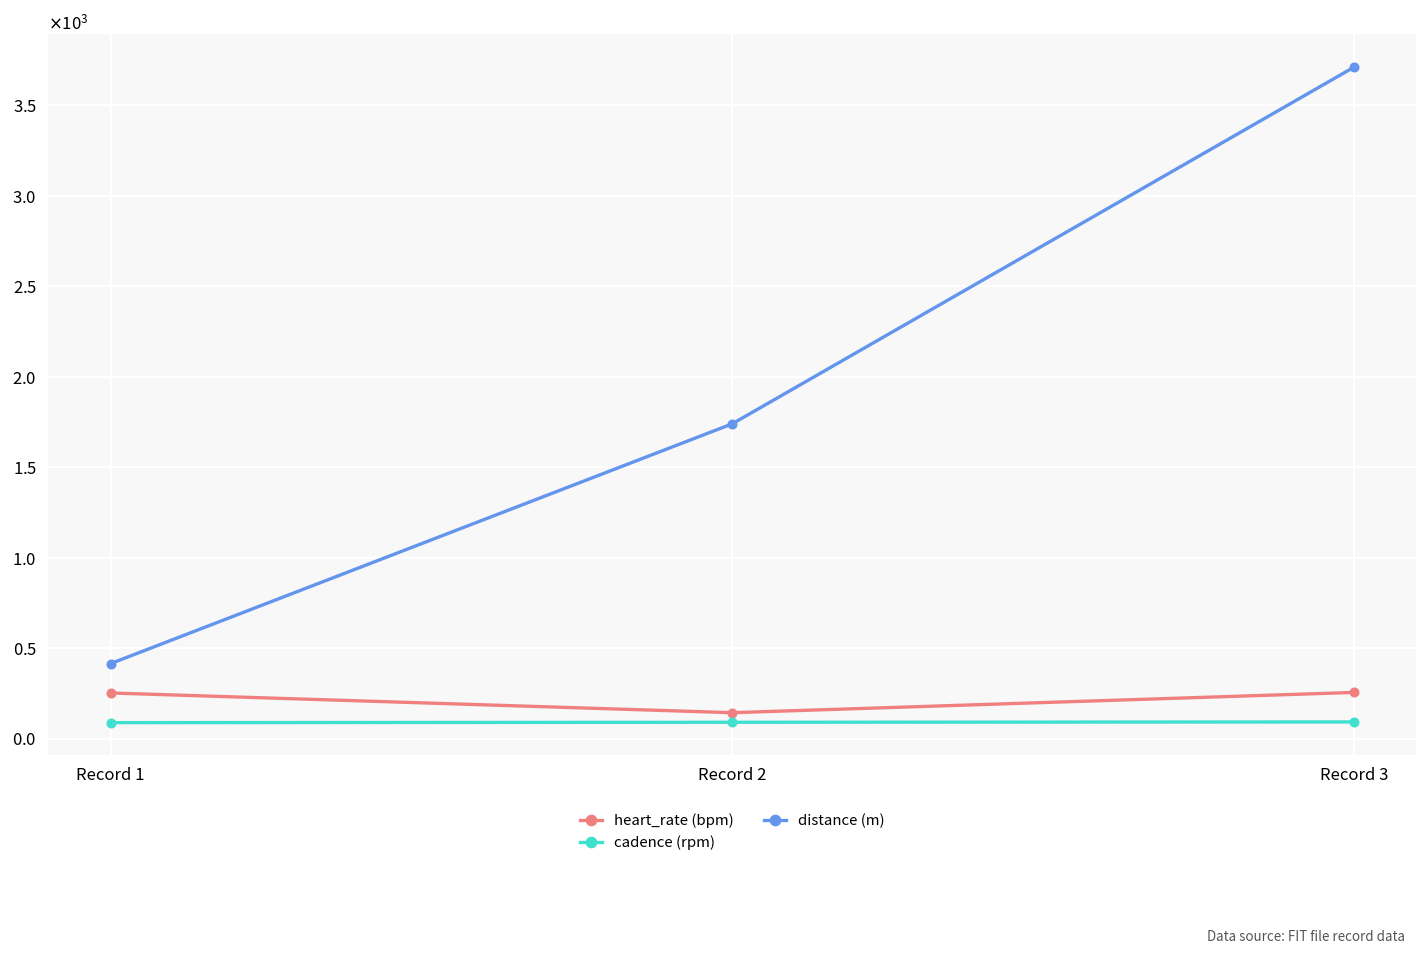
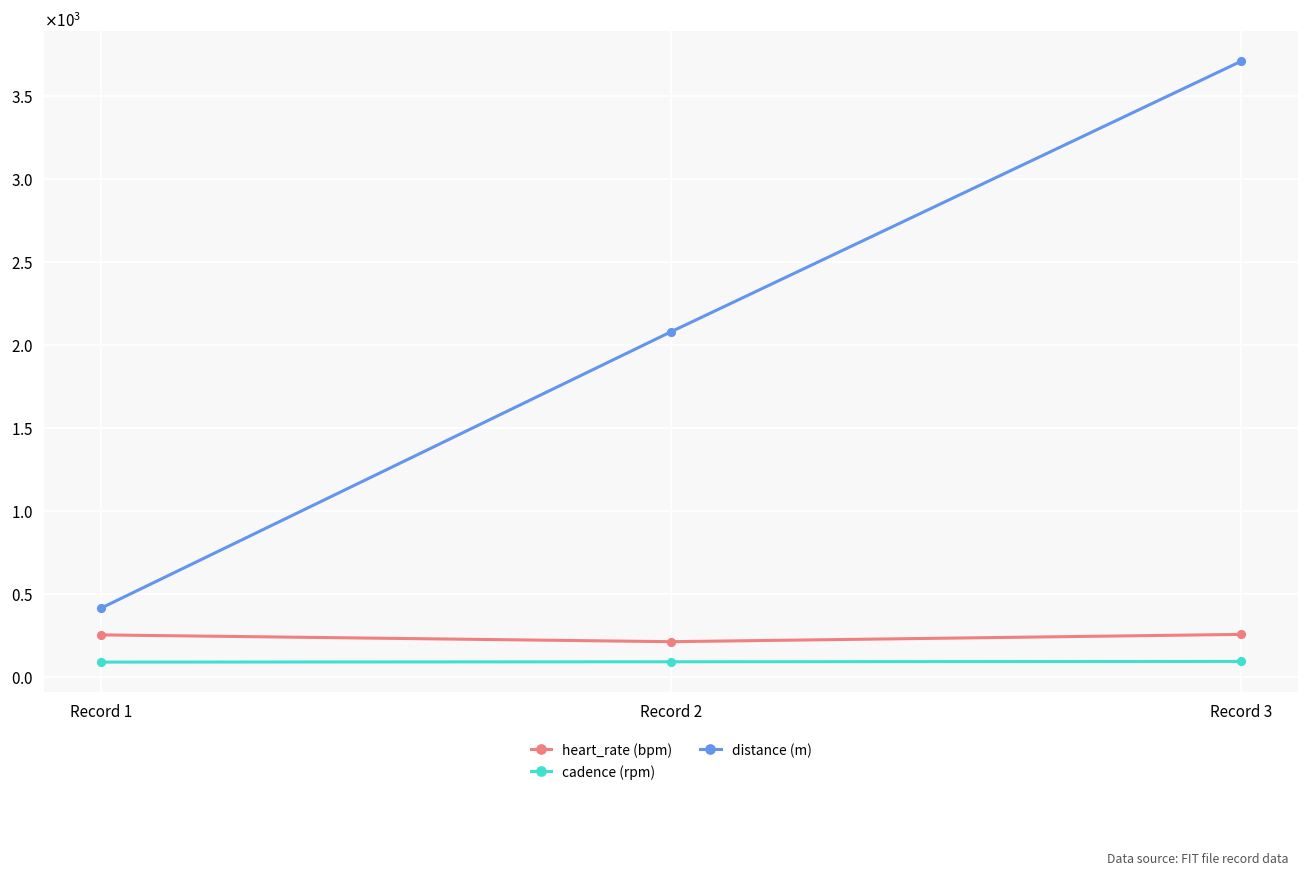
  {
    "heart_rate (bpm)": {
      "Record 1": 250,
-     "Record 2": 140,
+     "Record 2": 210,
      "Record 3": 260
    },
    "cadence (rpm)": {
      "Record 1": 90,
      "Record 2": 90,
      "Record 3": 90
    },
    "distance (m)": {
      "Record 1": 410,
-     "Record 2": 1740,
+     "Record 2": 2080,
      "Record 3": 3710
    }
  }
